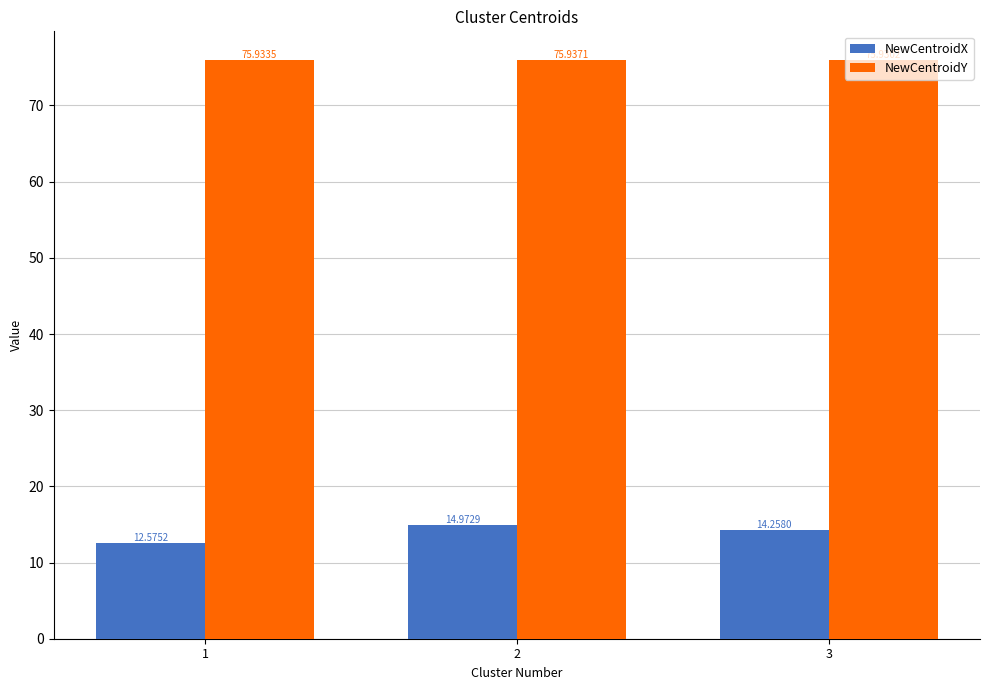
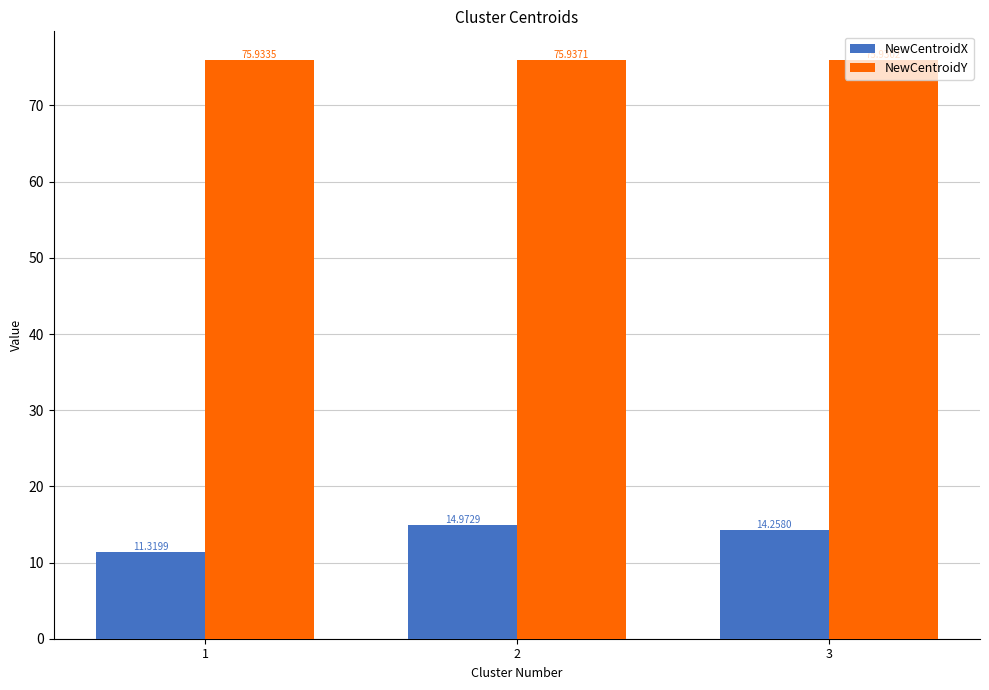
  {
    "NewCentroidX": {
-     "1": 12.5752,
+     "1": 11.3199,
      "2": 14.9729,
      "3": 14.2580
    },
    "NewCentroidY": {
      "1": 75.9335,
      "2": 75.9371
    }
  }
